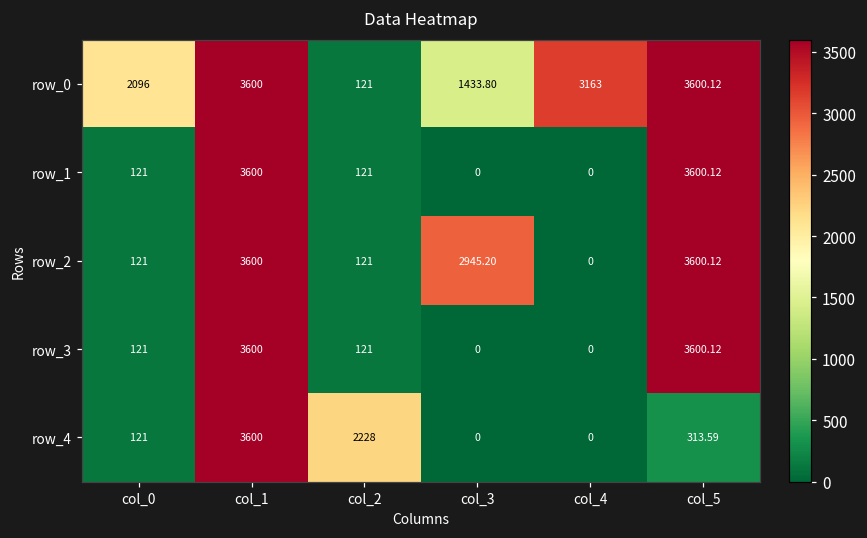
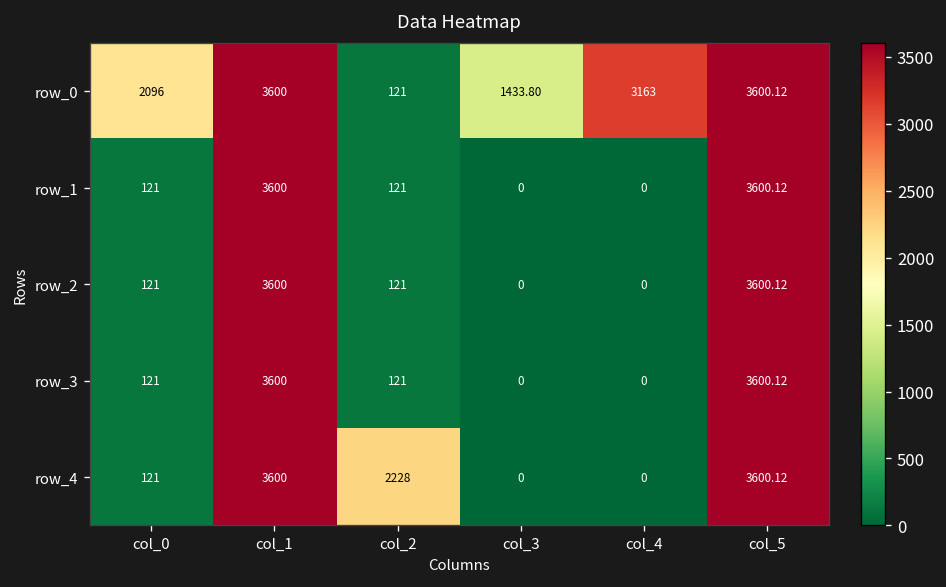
  {
    "row_0": {
      "col_0": 2096,
      "col_1": 3600,
      "col_2": 121,
      "col_3": 1433.80,
      "col_4": 3163,
      "col_5": 3600.12
    },
    "row_1": {
      "col_0": 121,
      "col_1": 3600,
      "col_2": 121,
      "col_3": 0,
      "col_4": 0,
      "col_5": 3600.12
    },
    "row_2": {
      "col_0": 121,
      "col_1": 3600,
      "col_2": 121,
-     "col_3": 2945.20,
+     "col_3": 0,
      "col_4": 0,
      "col_5": 3600.12
    },
    "row_3": {
      "col_0": 121,
      "col_1": 3600,
      "col_2": 121,
      "col_3": 0,
      "col_4": 0,
      "col_5": 3600.12
    },
    "row_4": {
      "col_0": 121,
      "col_1": 3600,
      "col_2": 2228,
      "col_3": 0,
      "col_4": 0,
-     "col_5": 313.59
+     "col_5": 3600.12
    }
  }
